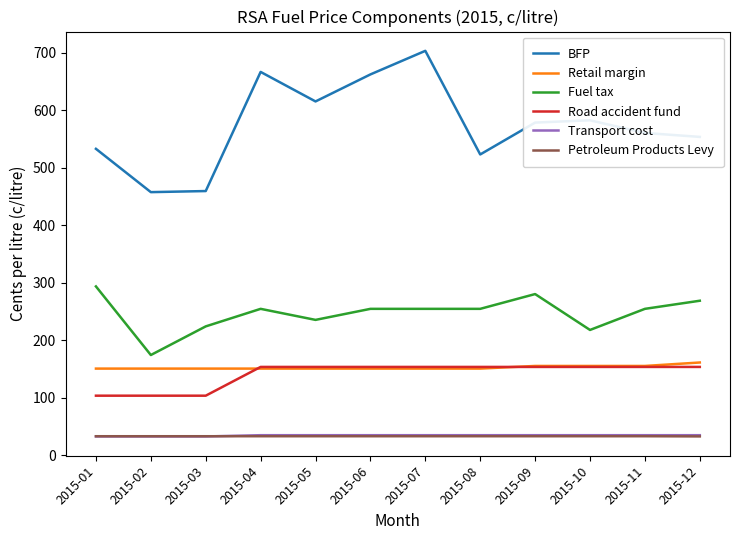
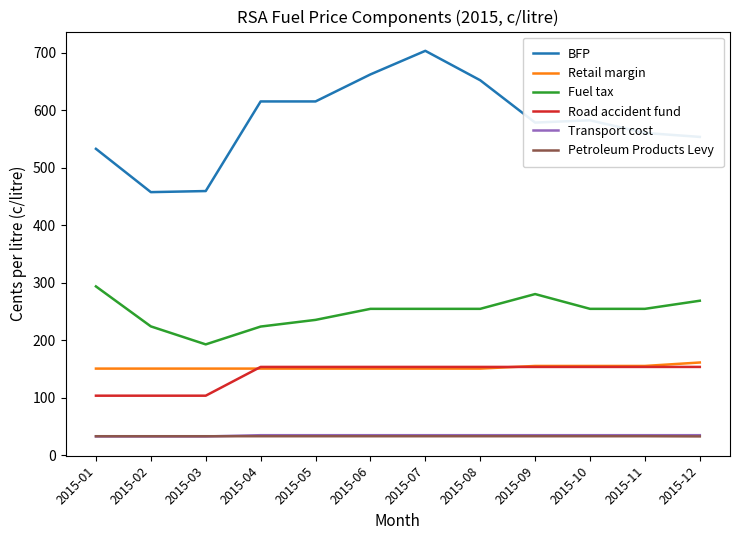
  {
    "BFP": {
      "2015-01": 530,
      "2015-02": 460,
      "2015-03": 460,
-     "2015-04": 670,
+     "2015-04": 620,
      "2015-05": 620,
      "2015-06": 660,
      "2015-07": 700,
-     "2015-08": 520
+     "2015-08": 650
    },
    "Retail margin": {
      "2015-01": 150,
      "2015-02": 150,
      "2015-03": 150,
      "2015-12": 160
    },
    "Fuel tax": {
      "2015-01": 290,
-     "2015-02": 170,
-     "2015-03": 220,
-     "2015-04": 260,
+     "2015-02": 220,
+     "2015-03": 190,
+     "2015-04": 220,
      "2015-05": 240,
      "2015-06": 260,
      "2015-07": 260,
      "2015-08": 260,
      "2015-09": 280,
-     "2015-10": 220,
+     "2015-10": 260,
      "2015-11": 260,
      "2015-12": 270
    },
    "Road accident fund": {
      "2015-01": 100,
      "2015-02": 100,
      "2015-03": 100,
      "2015-12": 150
    }
  }
